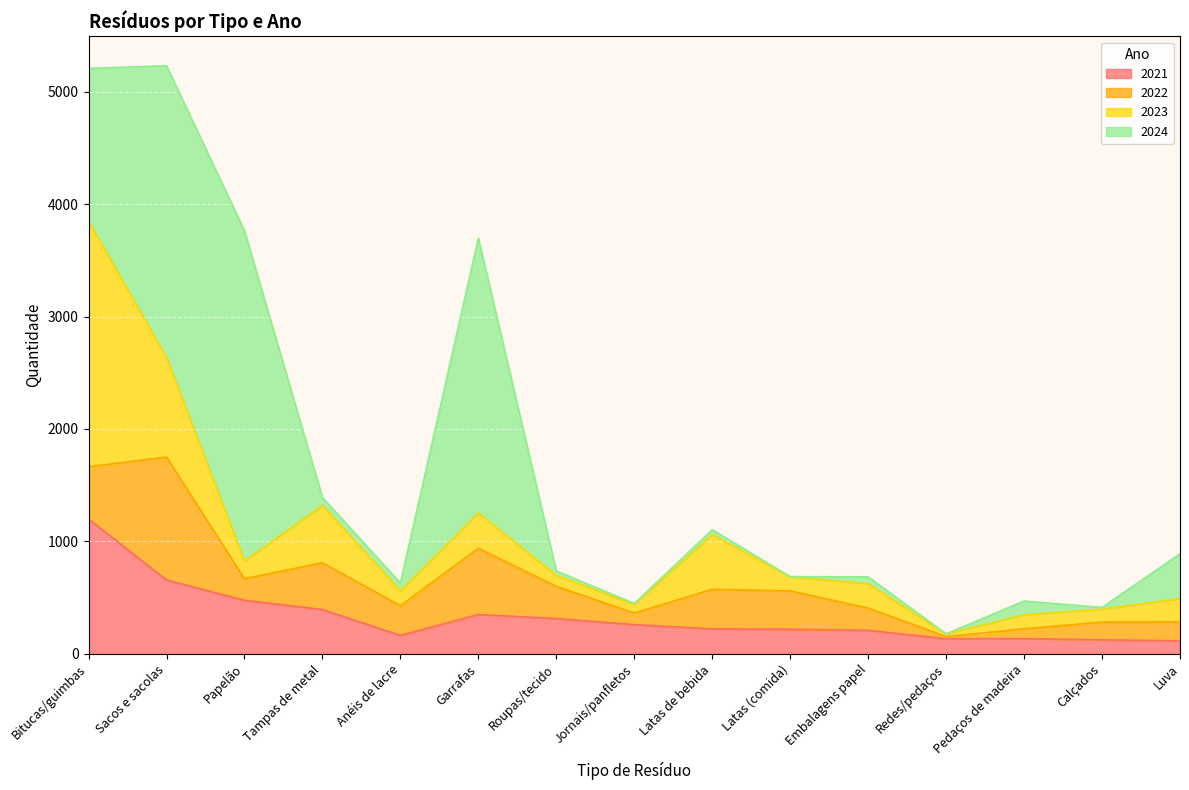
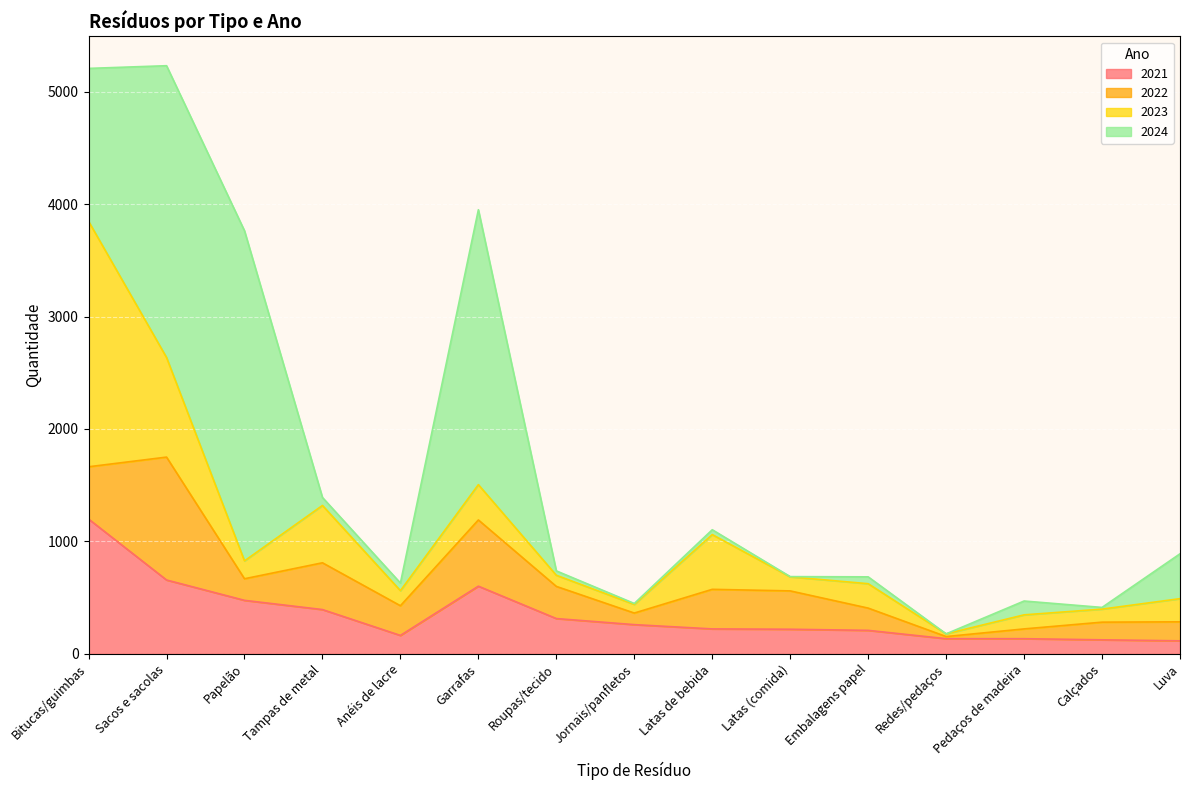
  {
    "2021": {
      "Bitucas/guimbas": 1200,
      "Sacos e sacolas": 660,
      "Papelão": 480,
      "Tampas de metal": 390,
      "Anéis de lacre": 160,
-     "Garrafas": 350,
+     "Garrafas": 600,
      "Roupas/tecido": 310,
      "Jornais/panfletos": 260,
      "Latas de bebida": 220,
      "Latas (comida)": 220,
      "Embalagens papel": 210,
      "Pedaços de madeira": 140,
      "Calçados": 130,
      "Luva": 120
    },
    "2024": {
      "Bitucas/guimbas": 1360,
      "Sacos e sacolas": 2600,
      "Papelão": 2940,
      "Tampas de metal": 70,
      "Anéis de lacre": 70,
      "Garrafas": 2450,
      "Roupas/tecido": 40,
      "Latas de bebida": 40,
      "Embalagens papel": 60,
      "Pedaços de madeira": 120,
      "Luva": 400
    }
  }
